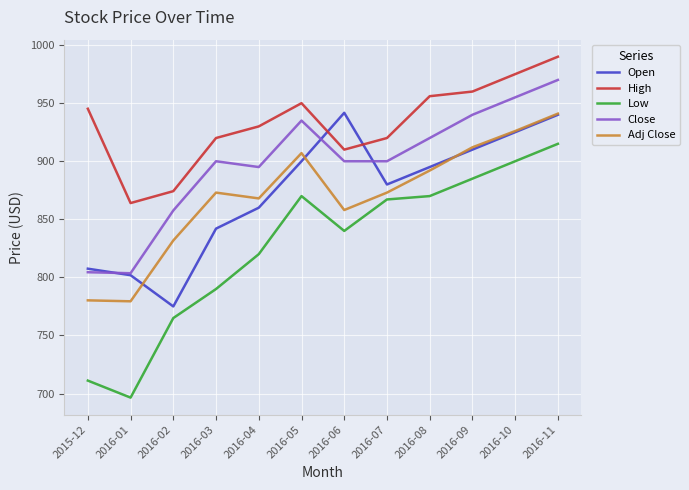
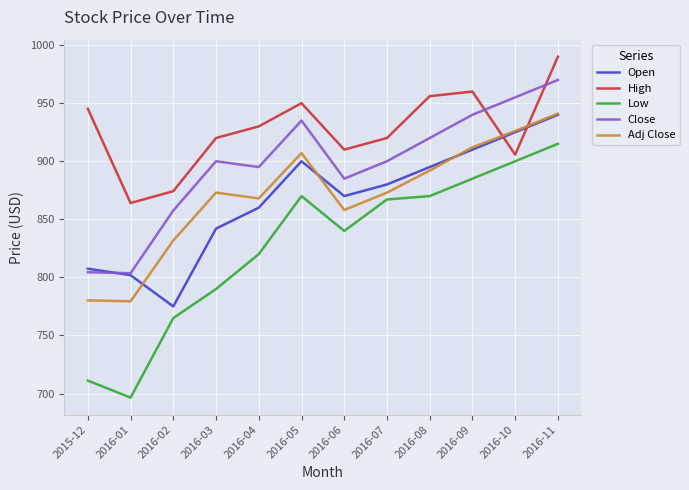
  {
    "Open": {
      "2015-12": 808,
      "2016-02": 775,
      "2016-03": 842,
      "2016-04": 860,
      "2016-05": 900,
-     "2016-06": 942,
+     "2016-06": 870,
      "2016-07": 880,
      "2016-08": 895
    },
    "High": {
      "2015-12": 945,
      "2016-01": 864,
      "2016-02": 874,
      "2016-03": 920,
      "2016-04": 930,
      "2016-05": 950,
      "2016-06": 910,
      "2016-07": 920,
      "2016-08": 956,
      "2016-09": 960,
-     "2016-10": 975,
+     "2016-10": 906,
      "2016-11": 990
    },
    "Low": {
      "2015-12": 711,
      "2016-01": 697,
      "2016-02": 765,
      "2016-03": 790,
      "2016-04": 820,
      "2016-05": 870,
      "2016-06": 840,
      "2016-07": 867,
      "2016-08": 870,
      "2016-09": 885,
      "2016-10": 900,
      "2016-11": 915
    },
    "Close": {
      "2015-12": 804,
      "2016-02": 858,
      "2016-03": 900,
      "2016-04": 895,
      "2016-05": 935,
-     "2016-06": 900,
+     "2016-06": 885,
      "2016-07": 900,
      "2016-08": 920,
      "2016-09": 940,
      "2016-10": 955,
      "2016-11": 970
    },
    "Adj Close": {
      "2015-12": 780,
      "2016-01": 779,
      "2016-02": 832,
      "2016-03": 873,
      "2016-04": 868,
      "2016-05": 907,
      "2016-06": 858,
      "2016-07": 873,
      "2016-08": 892
    }
  }
